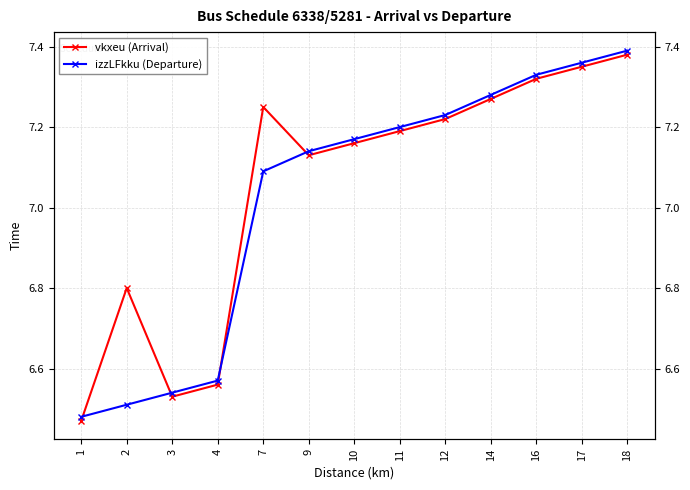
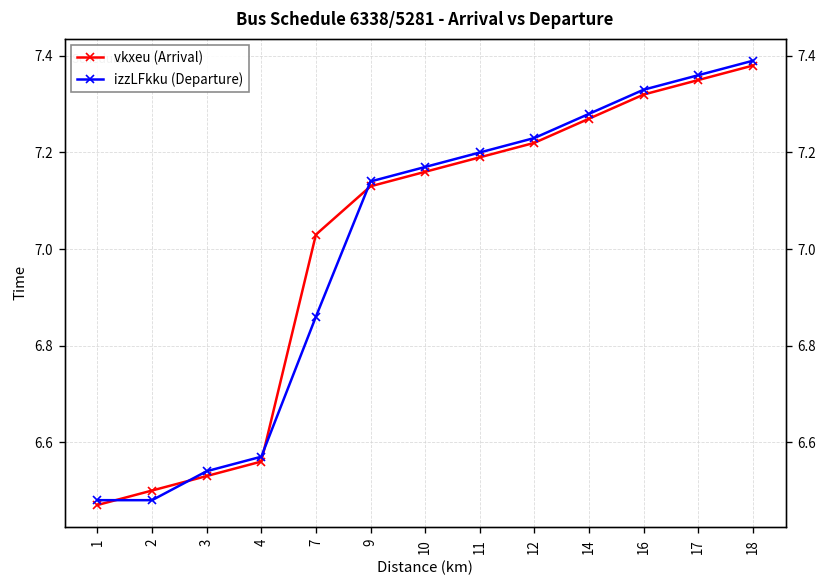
  {
    "vkxeu (Arrival)": {
      "1": 6.47,
-     "2": 6.8,
+     "2": 6.5,
      "3": 6.53,
      "4": 6.56,
-     "7": 7.25,
+     "7": 7.03,
      "9": 7.13,
      "10": 7.16,
      "11": 7.19,
      "12": 7.22,
      "14": 7.27,
      "16": 7.32,
      "17": 7.35,
      "18": 7.38
    },
    "izzLFkku (Departure)": {
      "1": 6.48,
-     "2": 6.51,
+     "2": 6.48,
      "3": 6.54,
      "4": 6.57,
-     "7": 7.09,
+     "7": 6.86,
      "9": 7.14,
      "10": 7.17,
      "11": 7.20,
      "12": 7.23,
      "14": 7.28,
      "16": 7.33,
      "17": 7.36,
      "18": 7.39
    }
  }
